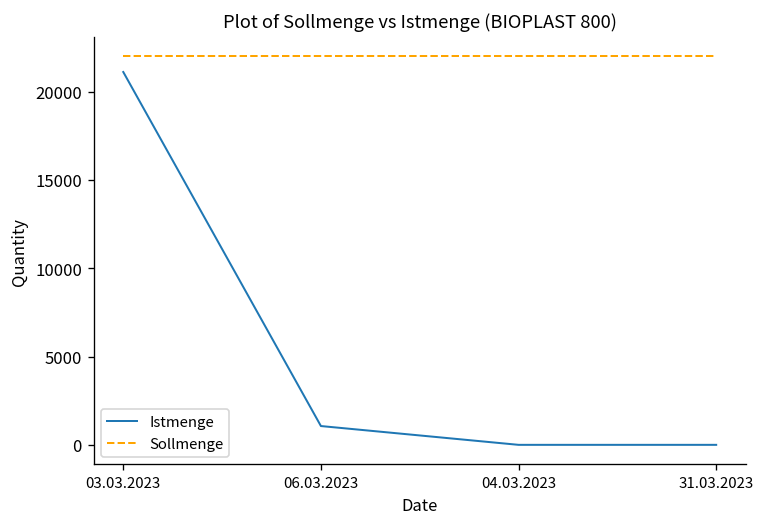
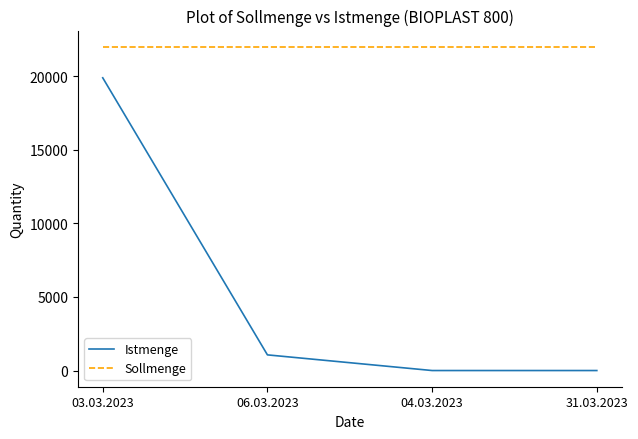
  {
    "Istmenge": {
-     "03.03.2023": 21100,
+     "03.03.2023": 19900,
      "06.03.2023": 1100,
      "04.03.2023": 0,
      "31.03.2023": 0
    },
    "Sollmenge": {
      "03.03.2023": 22000,
      "06.03.2023": 22000,
      "04.03.2023": 22000,
      "31.03.2023": 22000
    }
  }
